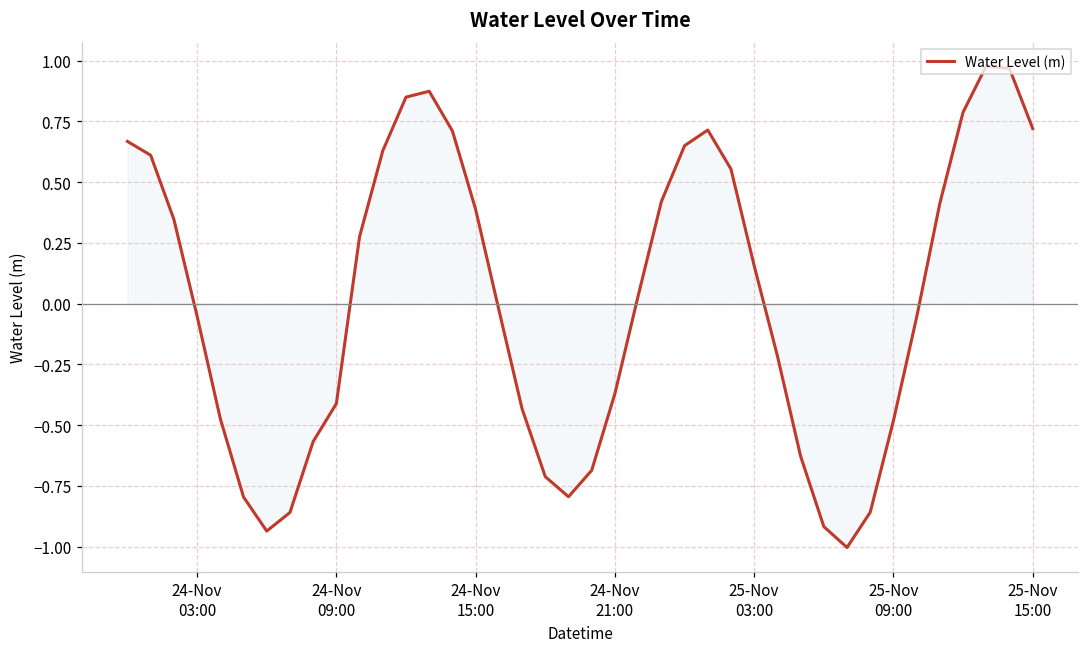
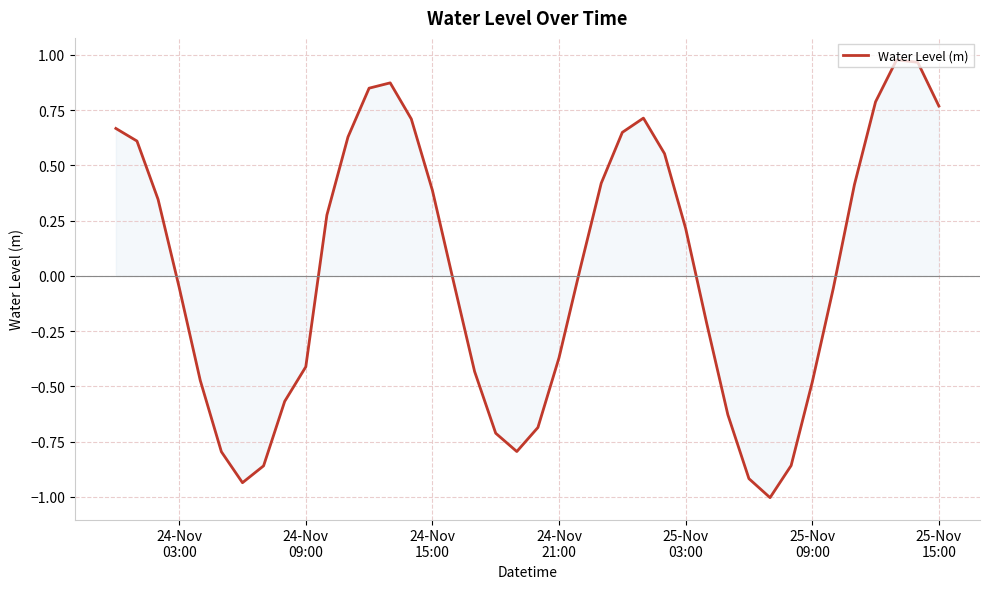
  {
    "Water Level (m)": {
      "24-Nov 03:00": -0.05,
      "24-Nov 09:00": -0.41,
      "24-Nov 21:00": -0.37,
-     "25-Nov 03:00": 0.16,
+     "25-Nov 03:00": 0.22,
      "25-Nov 09:00": -0.48,
-     "25-Nov 15:00": 0.72
+     "25-Nov 15:00": 0.77
    }
  }
